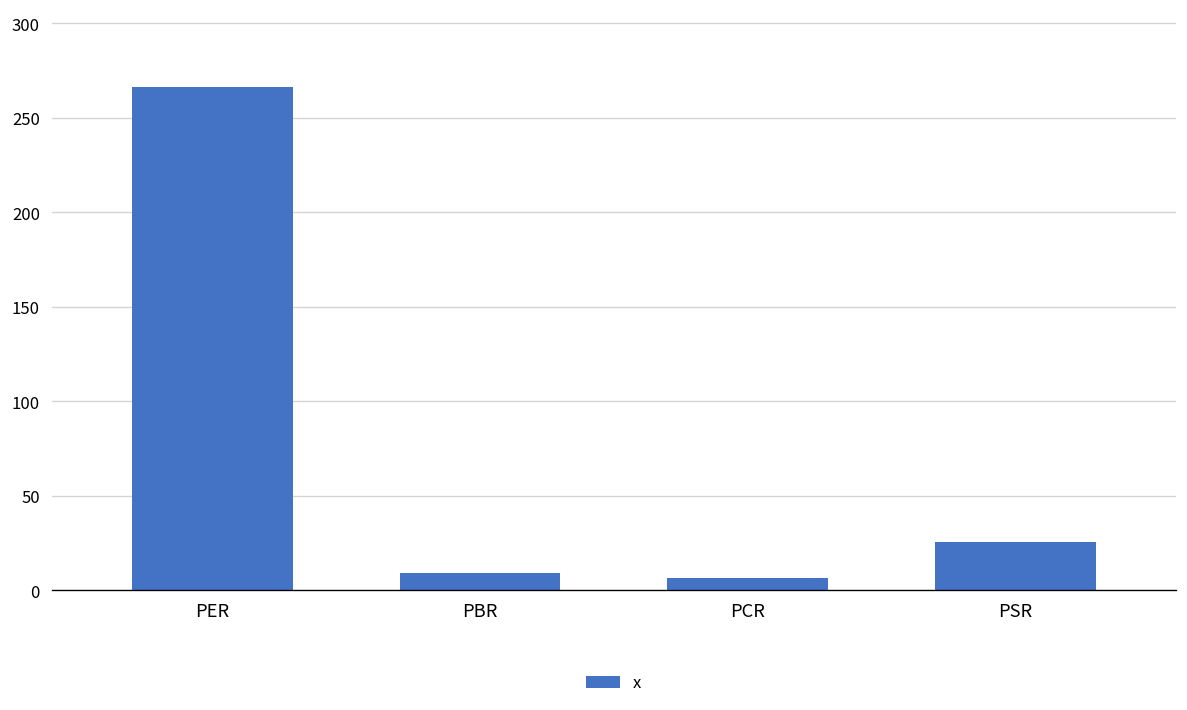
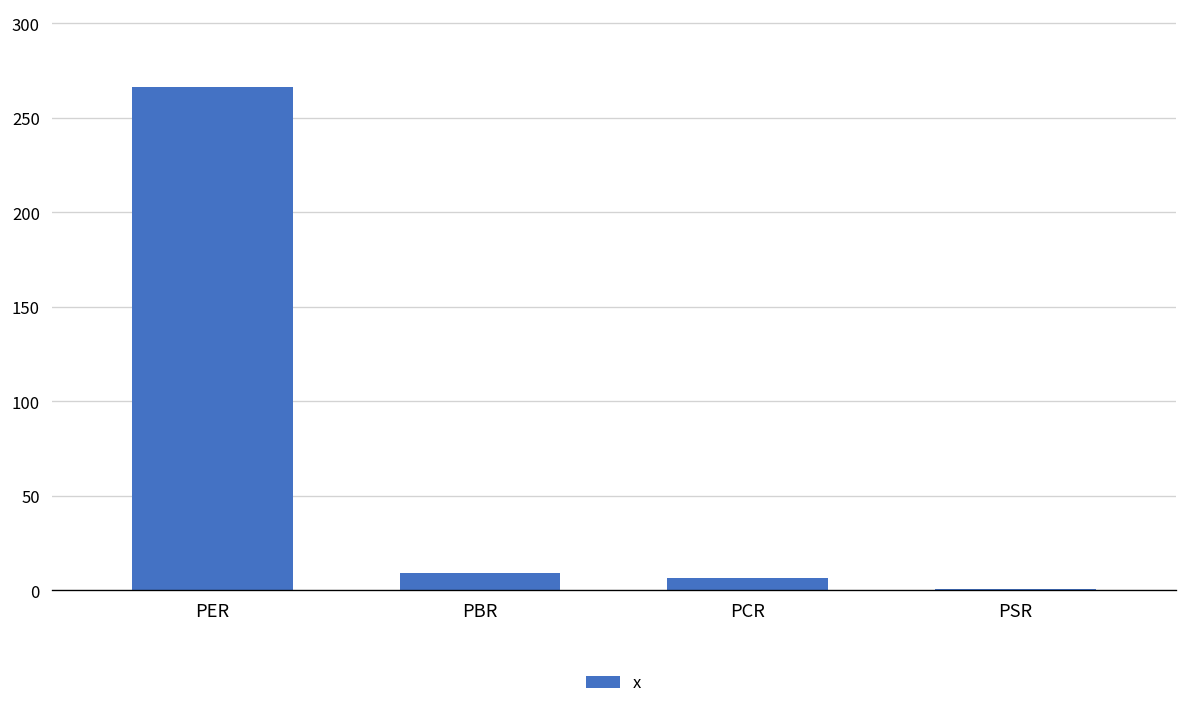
  {
    "PER": 267,
    "PBR": 9,
    "PCR": 6,
-   "PSR": 25
+   "PSR": 1
  }
